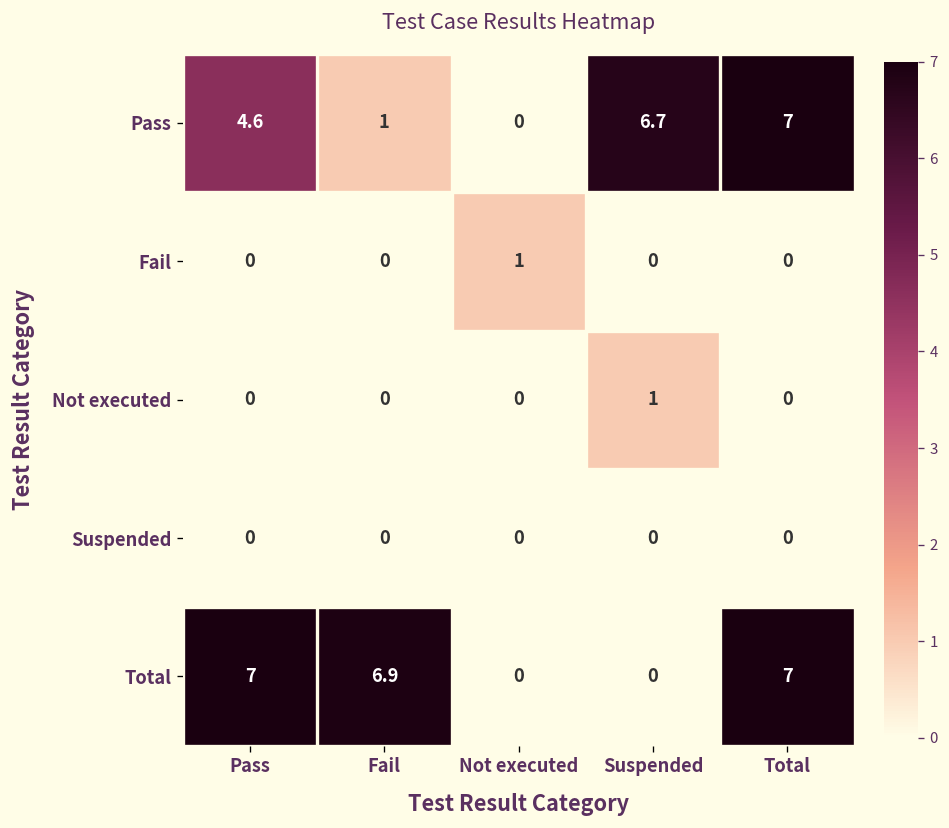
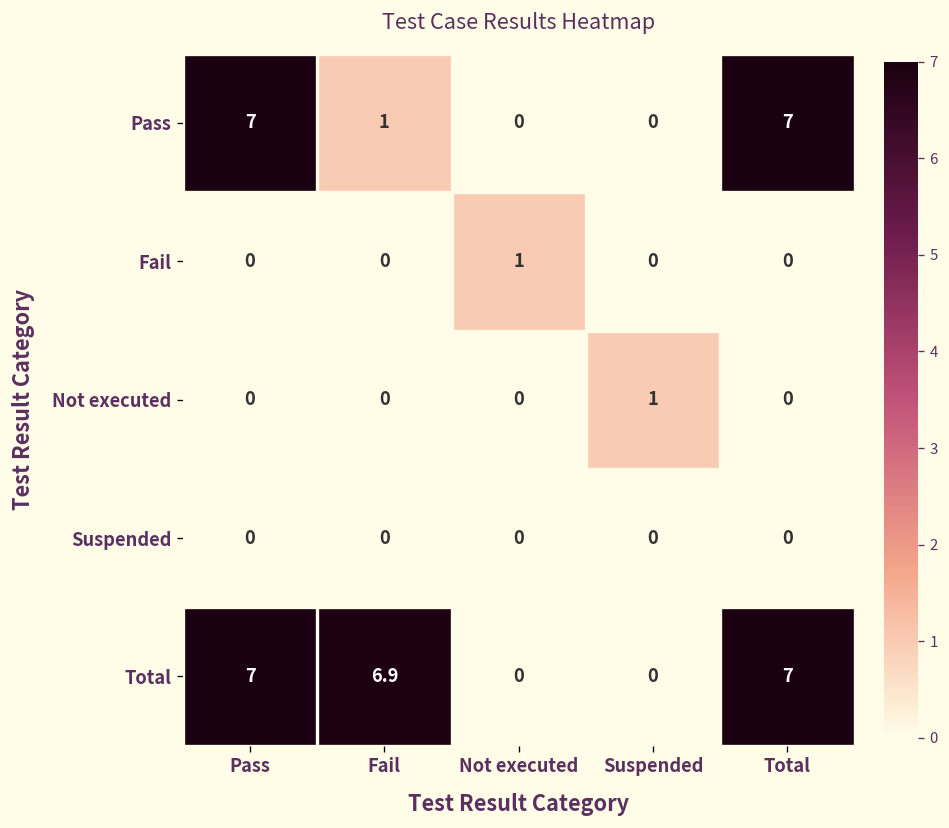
  {
    "Pass": {
-     "Pass": 4.6,
+     "Pass": 7,
      "Fail": 1,
      "Not executed": 0,
-     "Suspended": 6.7,
+     "Suspended": 0,
      "Total": 7
    },
    "Fail": {
      "Pass": 0,
      "Fail": 0,
      "Not executed": 1,
      "Suspended": 0,
      "Total": 0
    },
    "Not executed": {
      "Pass": 0,
      "Fail": 0,
      "Not executed": 0,
      "Suspended": 1,
      "Total": 0
    },
    "Suspended": {
      "Pass": 0,
      "Fail": 0,
      "Not executed": 0,
      "Suspended": 0,
      "Total": 0
    },
    "Total": {
      "Pass": 7,
      "Fail": 6.9,
      "Not executed": 0,
      "Suspended": 0,
      "Total": 7
    }
  }
